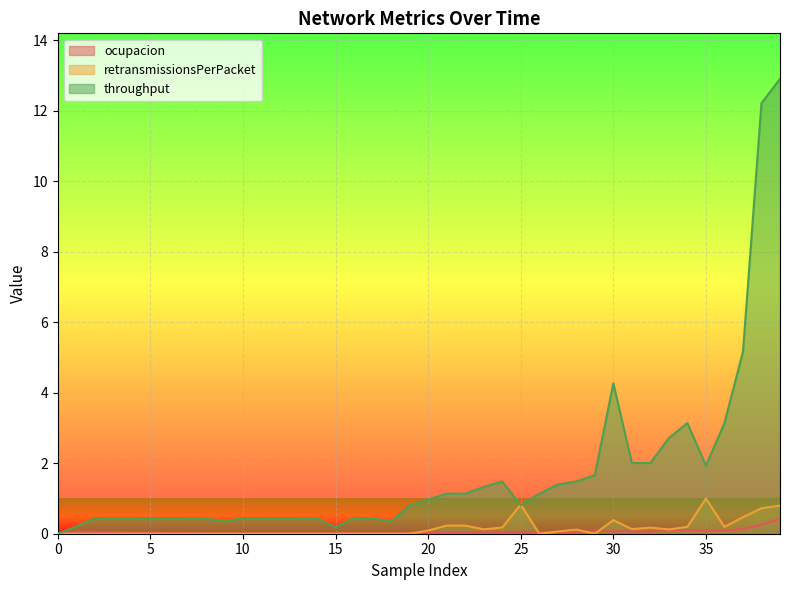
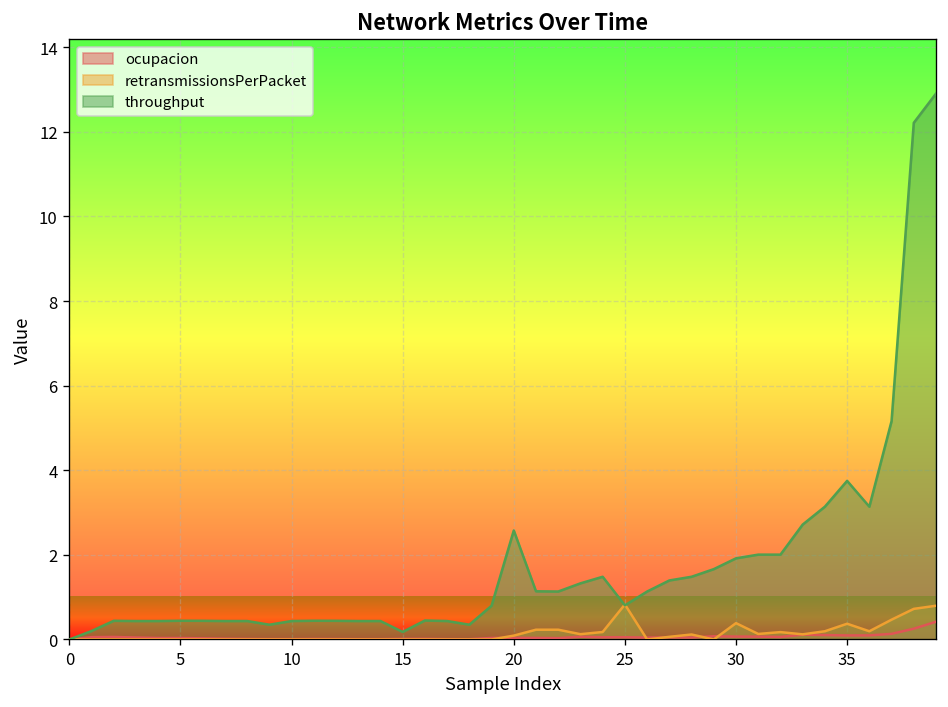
  {
    "ocupacion": {
      "25": 0.1,
      "30": 0.1,
      "35": 0.1
    },
    "retransmissionsPerPacket": {
      "30": 0.4,
-     "35": 1.0
+     "35": 0.4
    },
    "throughput": {
      "5": 0.4,
      "10": 0.4,
      "15": 0.2,
-     "20": 1.0,
-     "30": 4.3,
-     "35": 1.9
+     "20": 2.6,
+     "30": 1.9,
+     "35": 3.7
    }
  }
